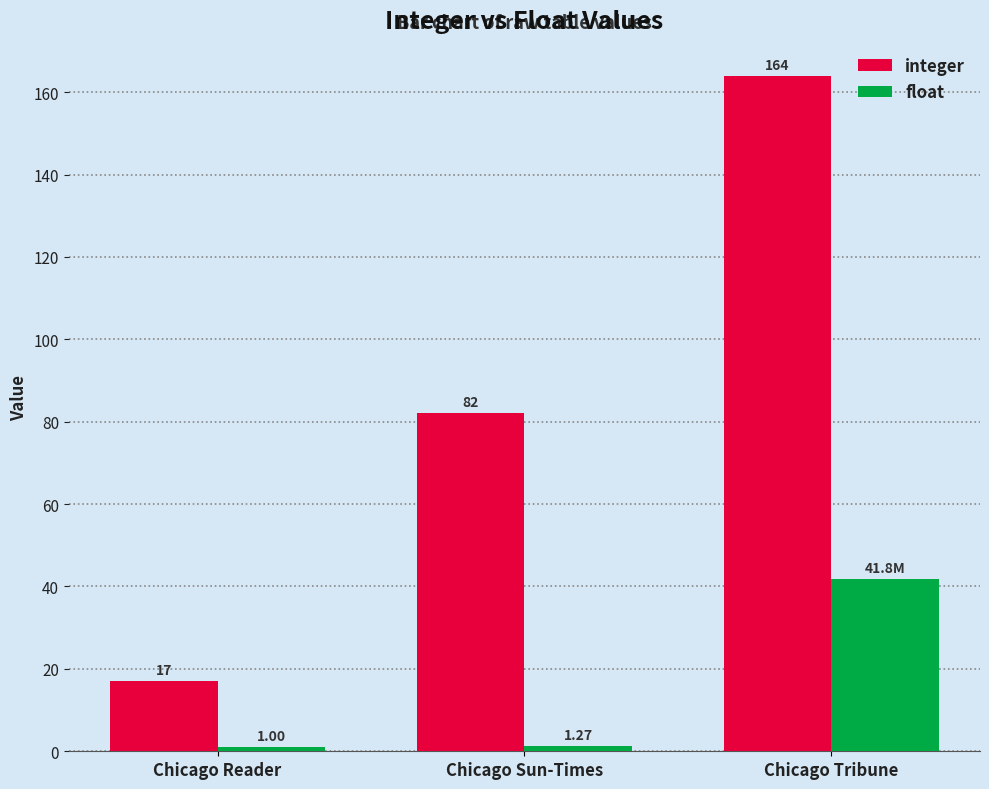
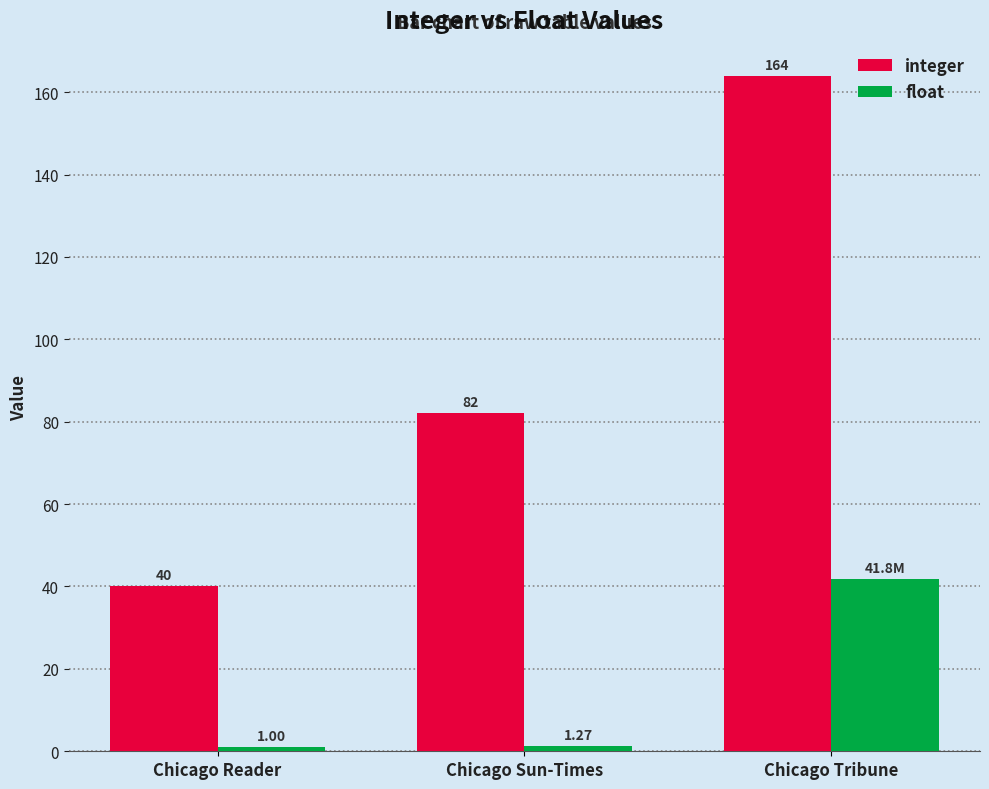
  {
    "integer": {
-     "Chicago Reader": "17",
+     "Chicago Reader": "40",
      "Chicago Sun-Times": "82",
      "Chicago Tribune": "164"
    },
    "float": {
      "Chicago Reader": "1.00",
      "Chicago Sun-Times": "1.27",
      "Chicago Tribune": "41.8M"
    }
  }
